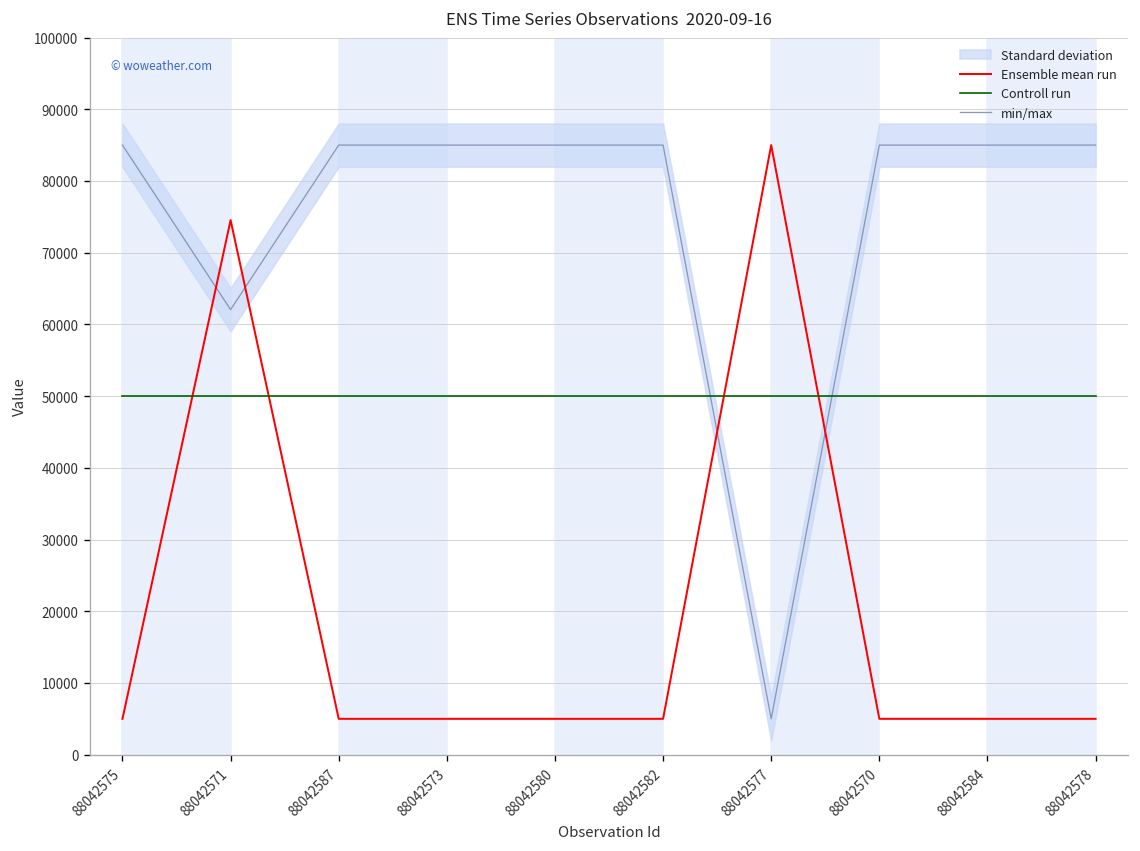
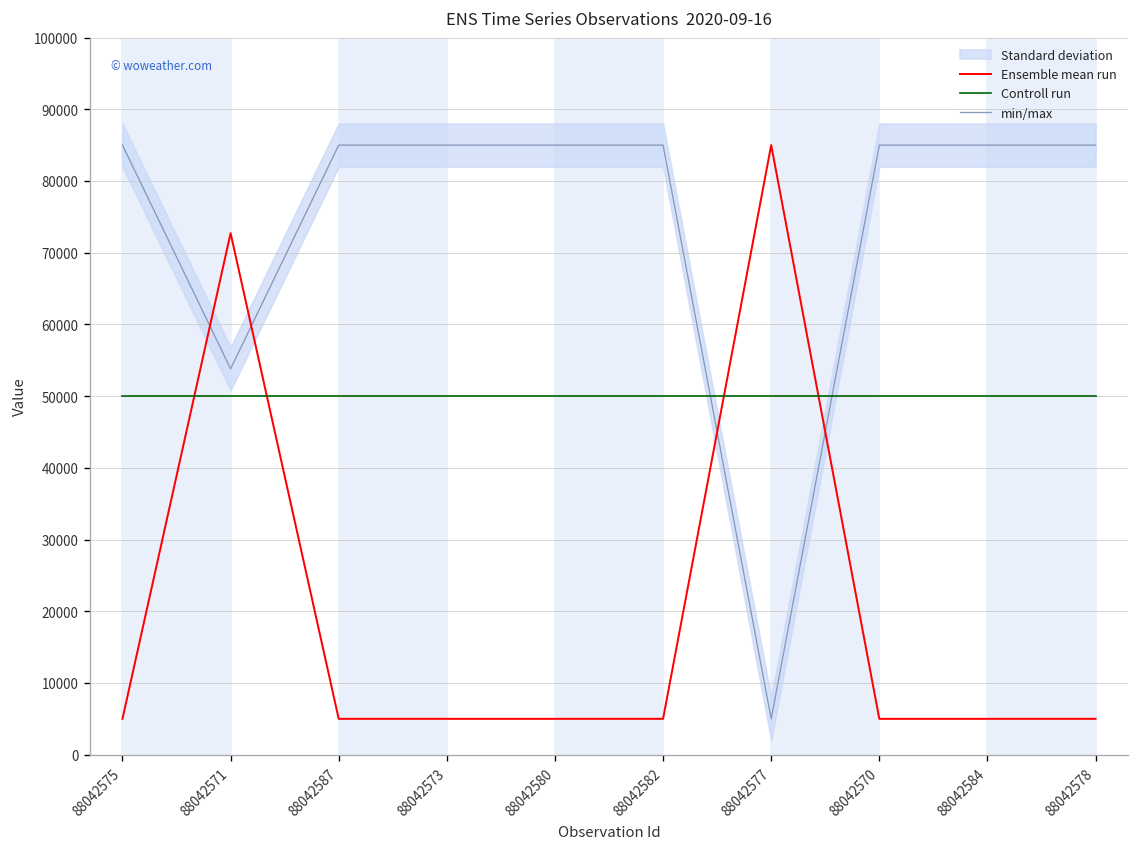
  {
    "Ensemble mean run": {
      "88042575": 5000,
-     "88042571": 75000,
+     "88042571": 73000,
      "88042587": 5000,
      "88042573": 5000,
      "88042580": 5000,
      "88042582": 5000,
      "88042577": 85000,
      "88042570": 5000,
      "88042584": 5000,
      "88042578": 5000
    },
    "Controll run": {
      "88042575": 50000,
      "88042571": 50000,
      "88042587": 50000,
      "88042573": 50000,
      "88042580": 50000,
      "88042582": 50000,
      "88042577": 50000,
      "88042570": 50000,
      "88042584": 50000,
      "88042578": 50000
    },
    "min/max": {
      "88042575": 85000,
-     "88042571": 62000,
+     "88042571": 54000,
      "88042587": 85000,
      "88042573": 85000,
      "88042580": 85000,
      "88042582": 85000,
      "88042577": 5000,
      "88042570": 85000,
      "88042584": 85000,
      "88042578": 85000
    }
  }
